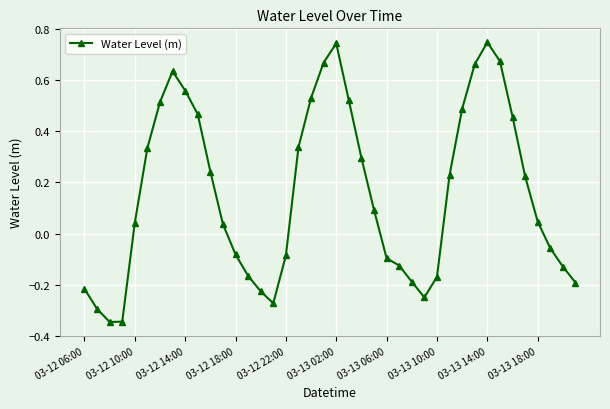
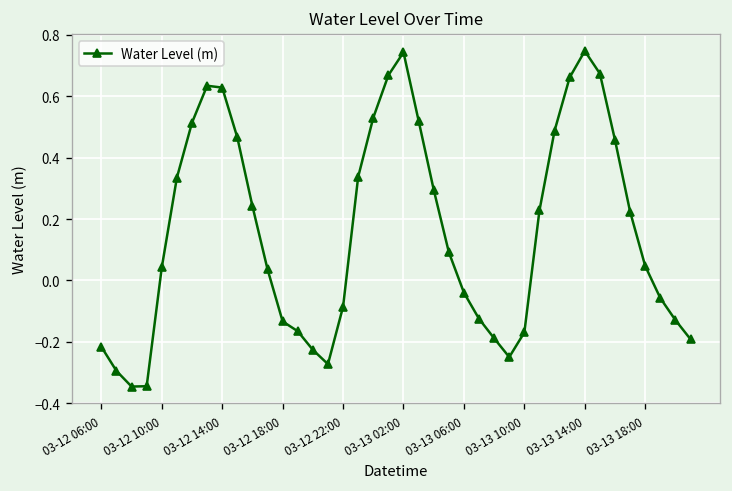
  {
    "03-12 06:00": -0.22,
    "03-12 10:00": 0.04,
-   "03-12 14:00": 0.56,
-   "03-12 18:00": -0.08,
+   "03-12 14:00": 0.63,
+   "03-12 18:00": -0.13,
    "03-12 22:00": -0.09,
    "03-13 02:00": 0.74,
-   "03-13 06:00": -0.10,
+   "03-13 06:00": -0.04,
    "03-13 10:00": -0.17,
    "03-13 14:00": 0.75,
    "03-13 18:00": 0.05
  }
